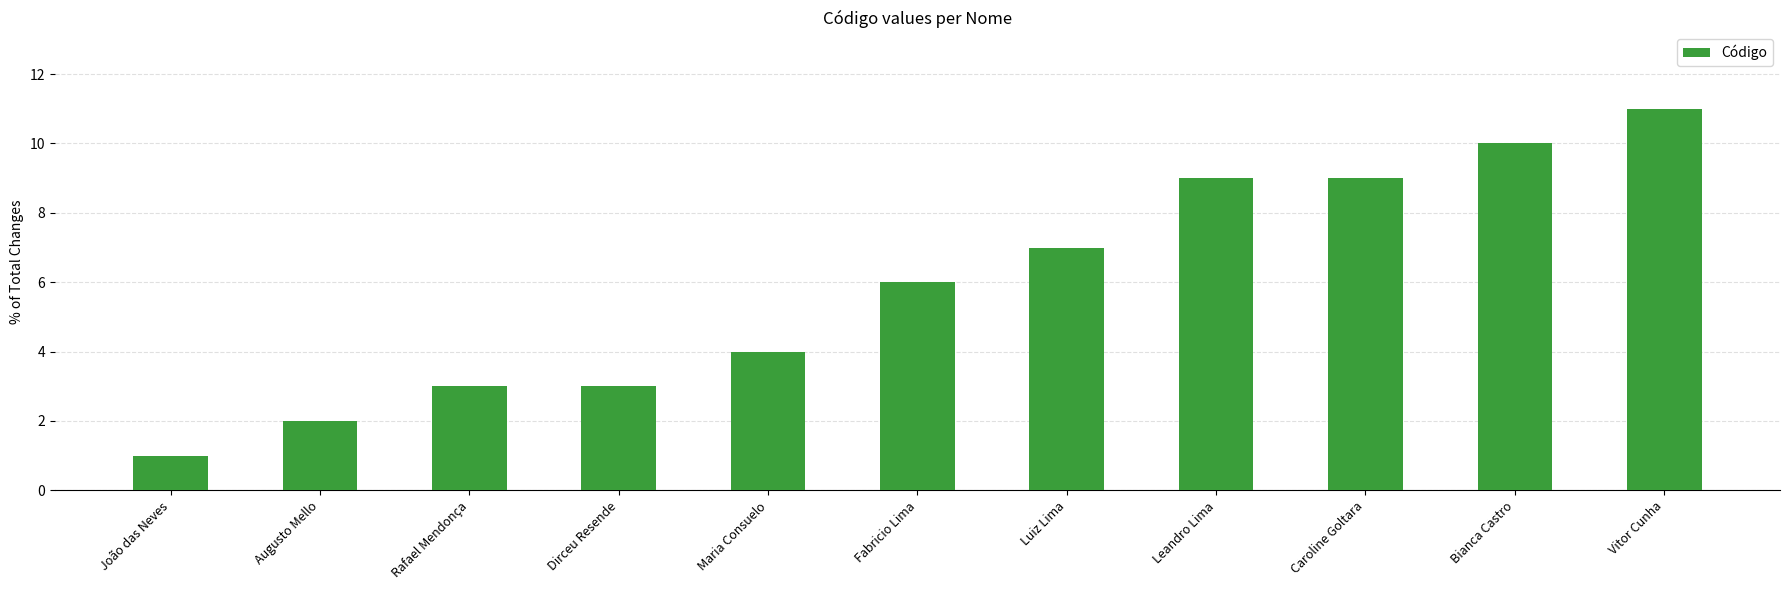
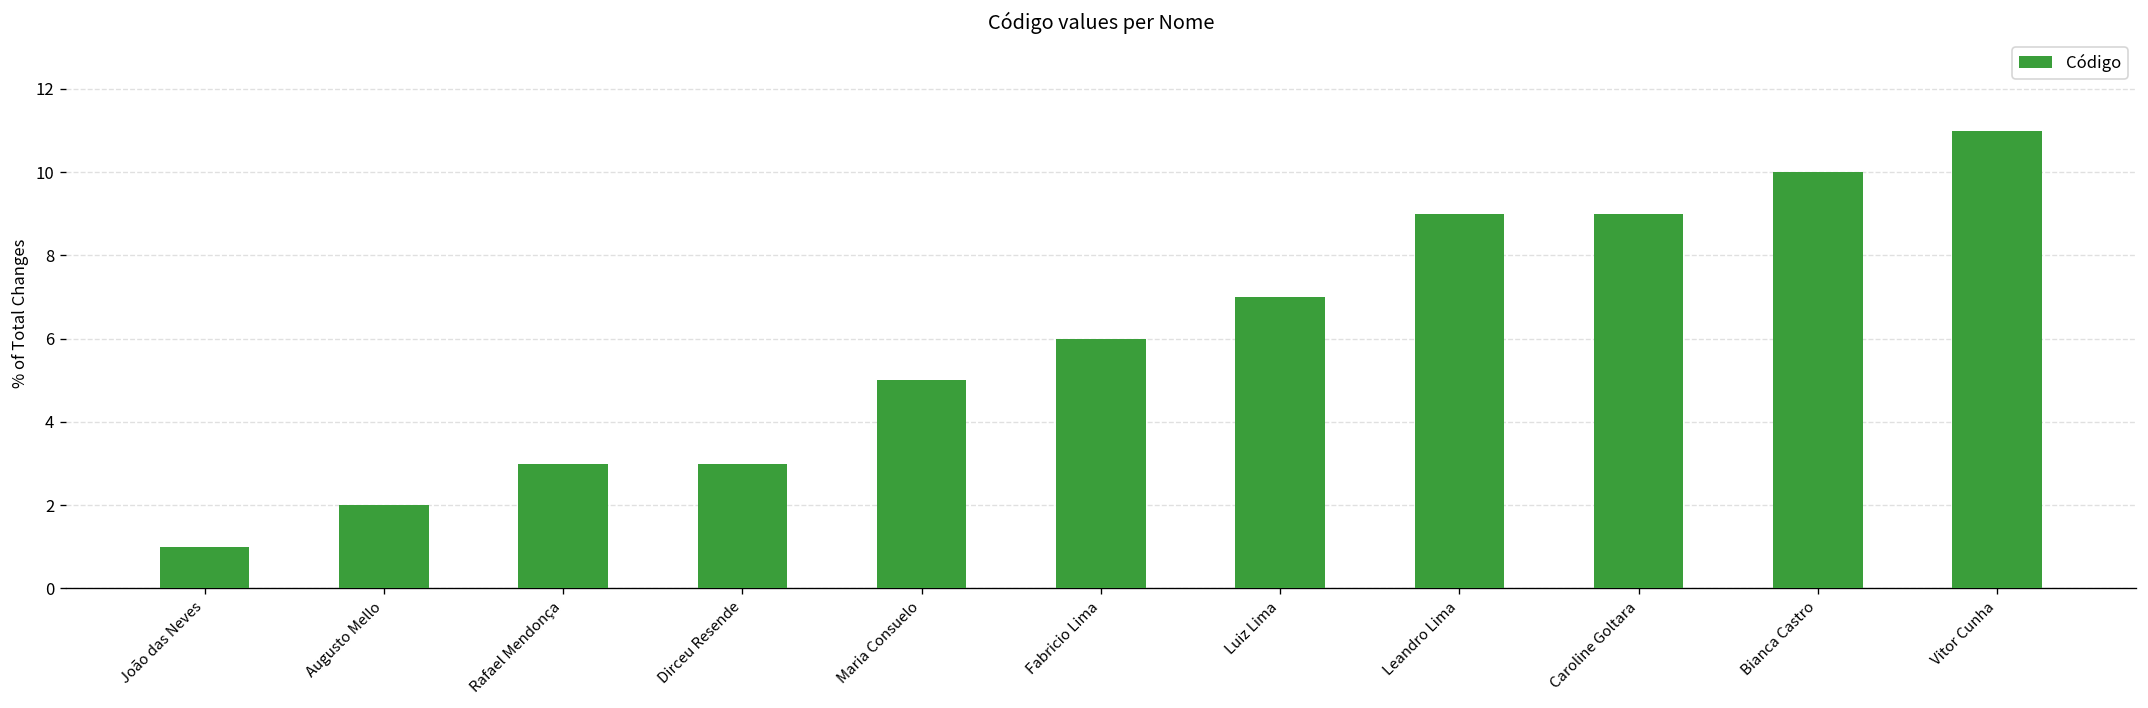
  {
    "João das Neves": 1,
    "Augusto Mello": 2,
    "Rafael Mendonça": 3,
    "Dirceu Resende": 3,
-   "Maria Consuelo": 4,
+   "Maria Consuelo": 5,
    "Fabricio Lima": 6,
    "Luiz Lima": 7,
    "Leandro Lima": 9,
    "Caroline Goltara": 9,
    "Bianca Castro": 10,
    "Vitor Cunha": 11
  }
